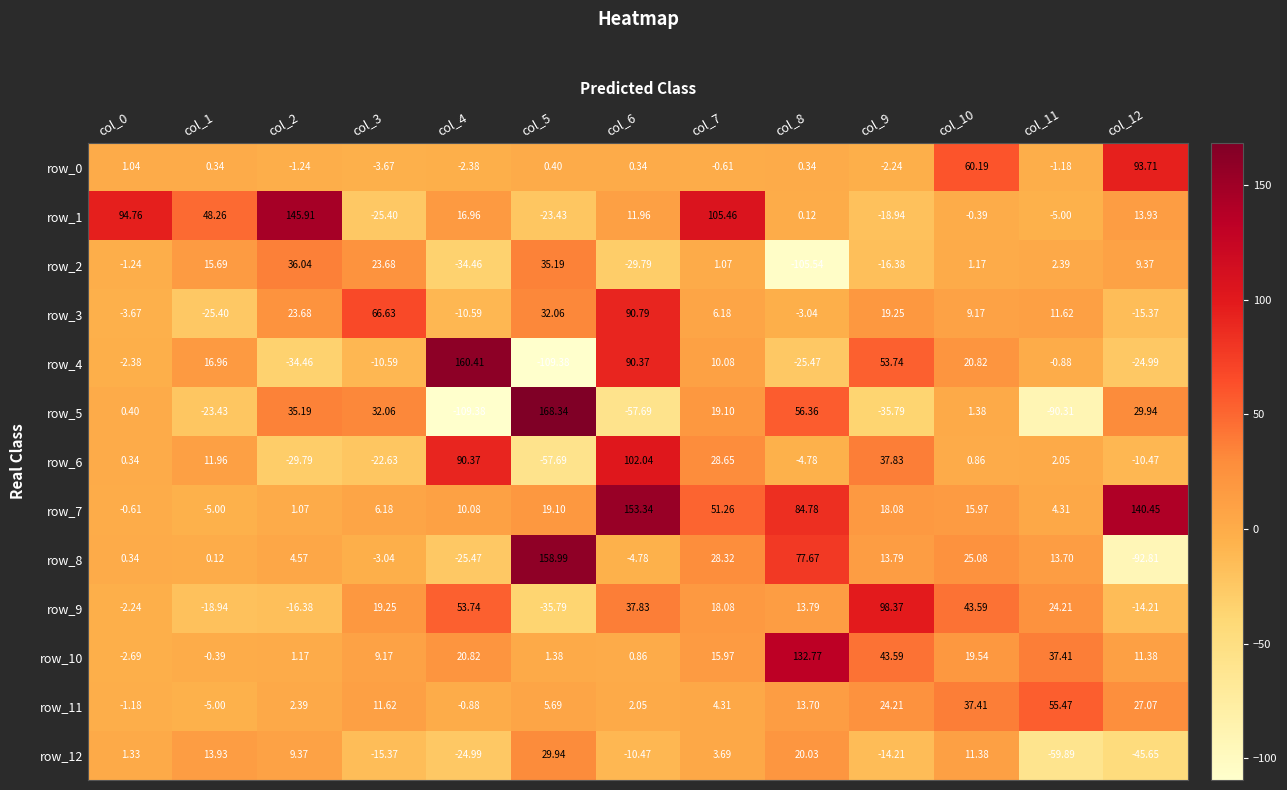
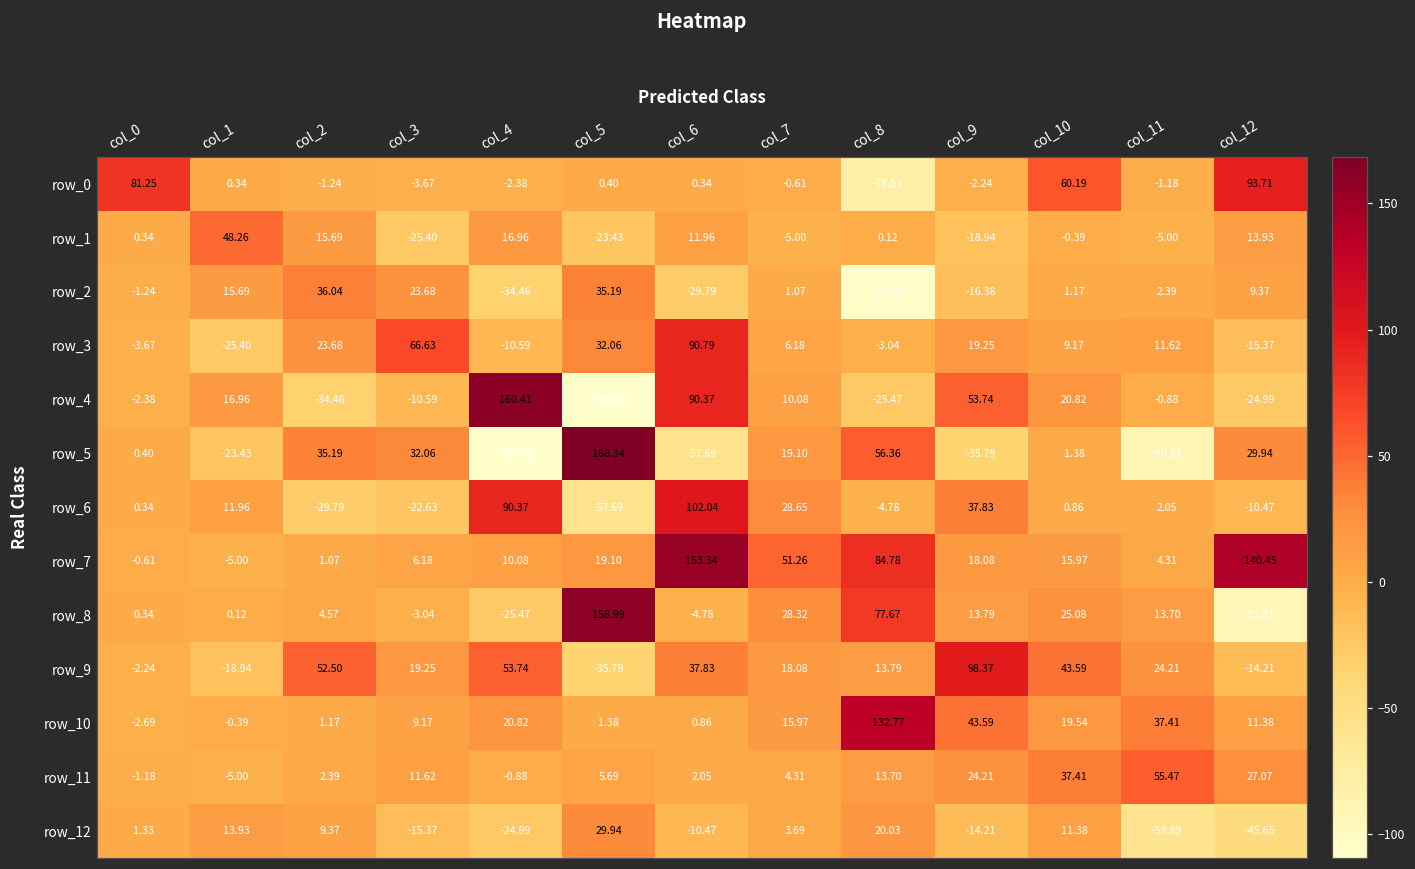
  {
    "row_0": {
-     "col_0": 1.04,
+     "col_0": 81.25,
      "col_1": 0.34,
      "col_2": -1.24,
      "col_3": -3.67,
      "col_4": -2.38,
      "col_5": 0.40,
      "col_6": 0.34,
      "col_7": -0.61,
-     "col_8": 0.34,
+     "col_8": -78.51,
      "col_9": -2.24,
      "col_10": 60.19,
      "col_11": -1.18,
      "col_12": 93.71
    },
    "row_1": {
-     "col_0": 94.76,
+     "col_0": 0.34,
      "col_1": 48.26,
-     "col_2": 145.91,
+     "col_2": 15.69,
      "col_3": -25.40,
      "col_4": 16.96,
      "col_5": -23.43,
      "col_6": 11.96,
-     "col_7": 105.46,
+     "col_7": -5.00,
      "col_8": 0.12,
      "col_9": -18.94,
      "col_10": -0.39,
      "col_11": -5.00,
      "col_12": 13.93
    },
    "row_2": {
      "col_0": -1.24,
      "col_1": 15.69,
      "col_2": 36.04,
      "col_3": 23.68,
      "col_4": -34.46,
      "col_5": 35.19,
      "col_6": -29.79,
      "col_7": 1.07,
      "col_8": -105.54,
      "col_9": -16.38,
      "col_10": 1.17,
      "col_11": 2.39,
      "col_12": 9.37
    },
    "row_3": {
      "col_0": -3.67,
      "col_1": -25.40,
      "col_2": 23.68,
      "col_3": 66.63,
      "col_4": -10.59,
      "col_5": 32.06,
      "col_6": 90.79,
      "col_7": 6.18,
      "col_8": -3.04,
      "col_9": 19.25,
      "col_10": 9.17,
      "col_11": 11.62,
      "col_12": -15.37
    },
    "row_4": {
      "col_0": -2.38,
      "col_1": 16.96,
      "col_2": -34.46,
      "col_3": -10.59,
      "col_4": 160.41,
      "col_5": -109.38,
      "col_6": 90.37,
      "col_7": 10.08,
      "col_8": -25.47,
      "col_9": 53.74,
      "col_10": 20.82,
      "col_11": -0.88,
      "col_12": -24.99
    },
    "row_5": {
      "col_0": 0.40,
      "col_1": -23.43,
      "col_2": 35.19,
      "col_3": 32.06,
      "col_4": -109.38,
      "col_5": 168.34,
      "col_6": -57.69,
      "col_7": 19.10,
      "col_8": 56.36,
      "col_9": -35.79,
      "col_10": 1.38,
      "col_11": -90.31,
      "col_12": 29.94
    },
    "row_6": {
      "col_0": 0.34,
      "col_1": 11.96,
      "col_2": -29.79,
      "col_3": -22.63,
      "col_4": 90.37,
      "col_5": -57.69,
      "col_6": 102.04,
      "col_7": 28.65,
      "col_8": -4.78,
      "col_9": 37.83,
      "col_10": 0.86,
      "col_11": 2.05,
      "col_12": -10.47
    },
    "row_7": {
      "col_0": -0.61,
      "col_1": -5.00,
      "col_2": 1.07,
      "col_3": 6.18,
      "col_4": 10.08,
      "col_5": 19.10,
      "col_6": 153.34,
      "col_7": 51.26,
      "col_8": 84.78,
      "col_9": 18.08,
      "col_10": 15.97,
      "col_11": 4.31,
      "col_12": 140.45
    },
    "row_8": {
      "col_0": 0.34,
      "col_1": 0.12,
      "col_2": 4.57,
      "col_3": -3.04,
      "col_4": -25.47,
      "col_5": 158.99,
      "col_6": -4.78,
      "col_7": 28.32,
      "col_8": 77.67,
      "col_9": 13.79,
      "col_10": 25.08,
      "col_11": 13.70,
      "col_12": -92.81
    },
    "row_9": {
      "col_0": -2.24,
      "col_1": -18.94,
-     "col_2": -16.38,
+     "col_2": 52.50,
      "col_3": 19.25,
      "col_4": 53.74,
      "col_5": -35.79,
      "col_6": 37.83,
      "col_7": 18.08,
      "col_8": 13.79,
      "col_9": 98.37,
      "col_10": 43.59,
      "col_11": 24.21,
      "col_12": -14.21
    },
    "row_10": {
      "col_0": -2.69,
      "col_1": -0.39,
      "col_2": 1.17,
      "col_3": 9.17,
      "col_4": 20.82,
      "col_5": 1.38,
      "col_6": 0.86,
      "col_7": 15.97,
      "col_8": 132.77,
      "col_9": 43.59,
      "col_10": 19.54,
      "col_11": 37.41,
      "col_12": 11.38
    },
    "row_11": {
      "col_0": -1.18,
      "col_1": -5.00,
      "col_2": 2.39,
      "col_3": 11.62,
      "col_4": -0.88,
      "col_5": 5.69,
      "col_6": 2.05,
      "col_7": 4.31,
      "col_8": 13.70,
      "col_9": 24.21,
      "col_10": 37.41,
      "col_11": 55.47,
      "col_12": 27.07
    },
    "row_12": {
      "col_0": 1.33,
      "col_1": 13.93,
      "col_2": 9.37,
      "col_3": -15.37,
      "col_4": -24.99,
      "col_5": 29.94,
      "col_6": -10.47,
      "col_7": 3.69,
      "col_8": 20.03,
      "col_9": -14.21,
      "col_10": 11.38,
      "col_11": -59.89,
      "col_12": -45.65
    }
  }
